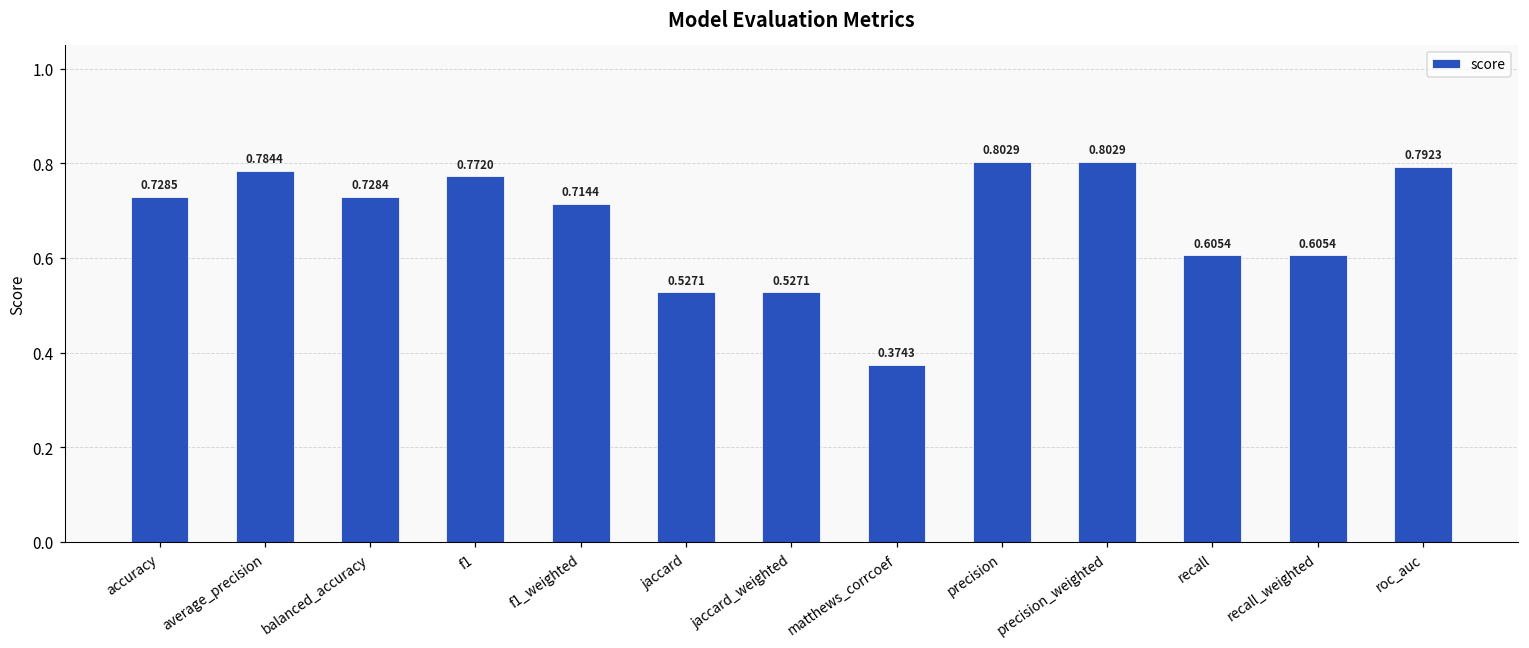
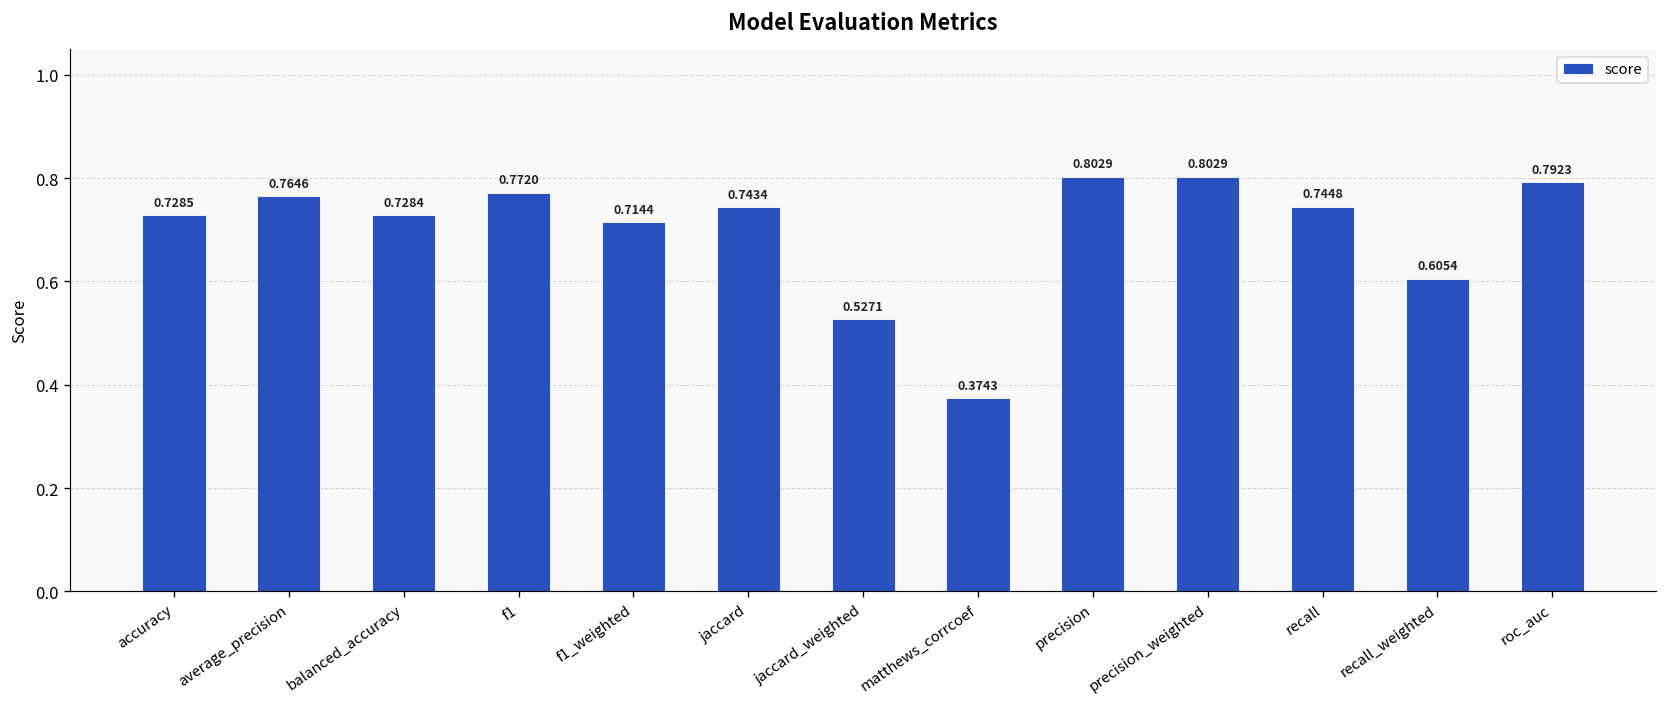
  {
    "accuracy": 0.7285,
-   "average_precision": 0.7844,
+   "average_precision": 0.7646,
    "balanced_accuracy": 0.7284,
    "f1": 0.7720,
    "f1_weighted": 0.7144,
-   "jaccard": 0.5271,
+   "jaccard": 0.7434,
    "jaccard_weighted": 0.5271,
    "matthews_corrcoef": 0.3743,
    "precision": 0.8029,
    "precision_weighted": 0.8029,
-   "recall": 0.6054,
+   "recall": 0.7448,
    "recall_weighted": 0.6054,
    "roc_auc": 0.7923
  }
